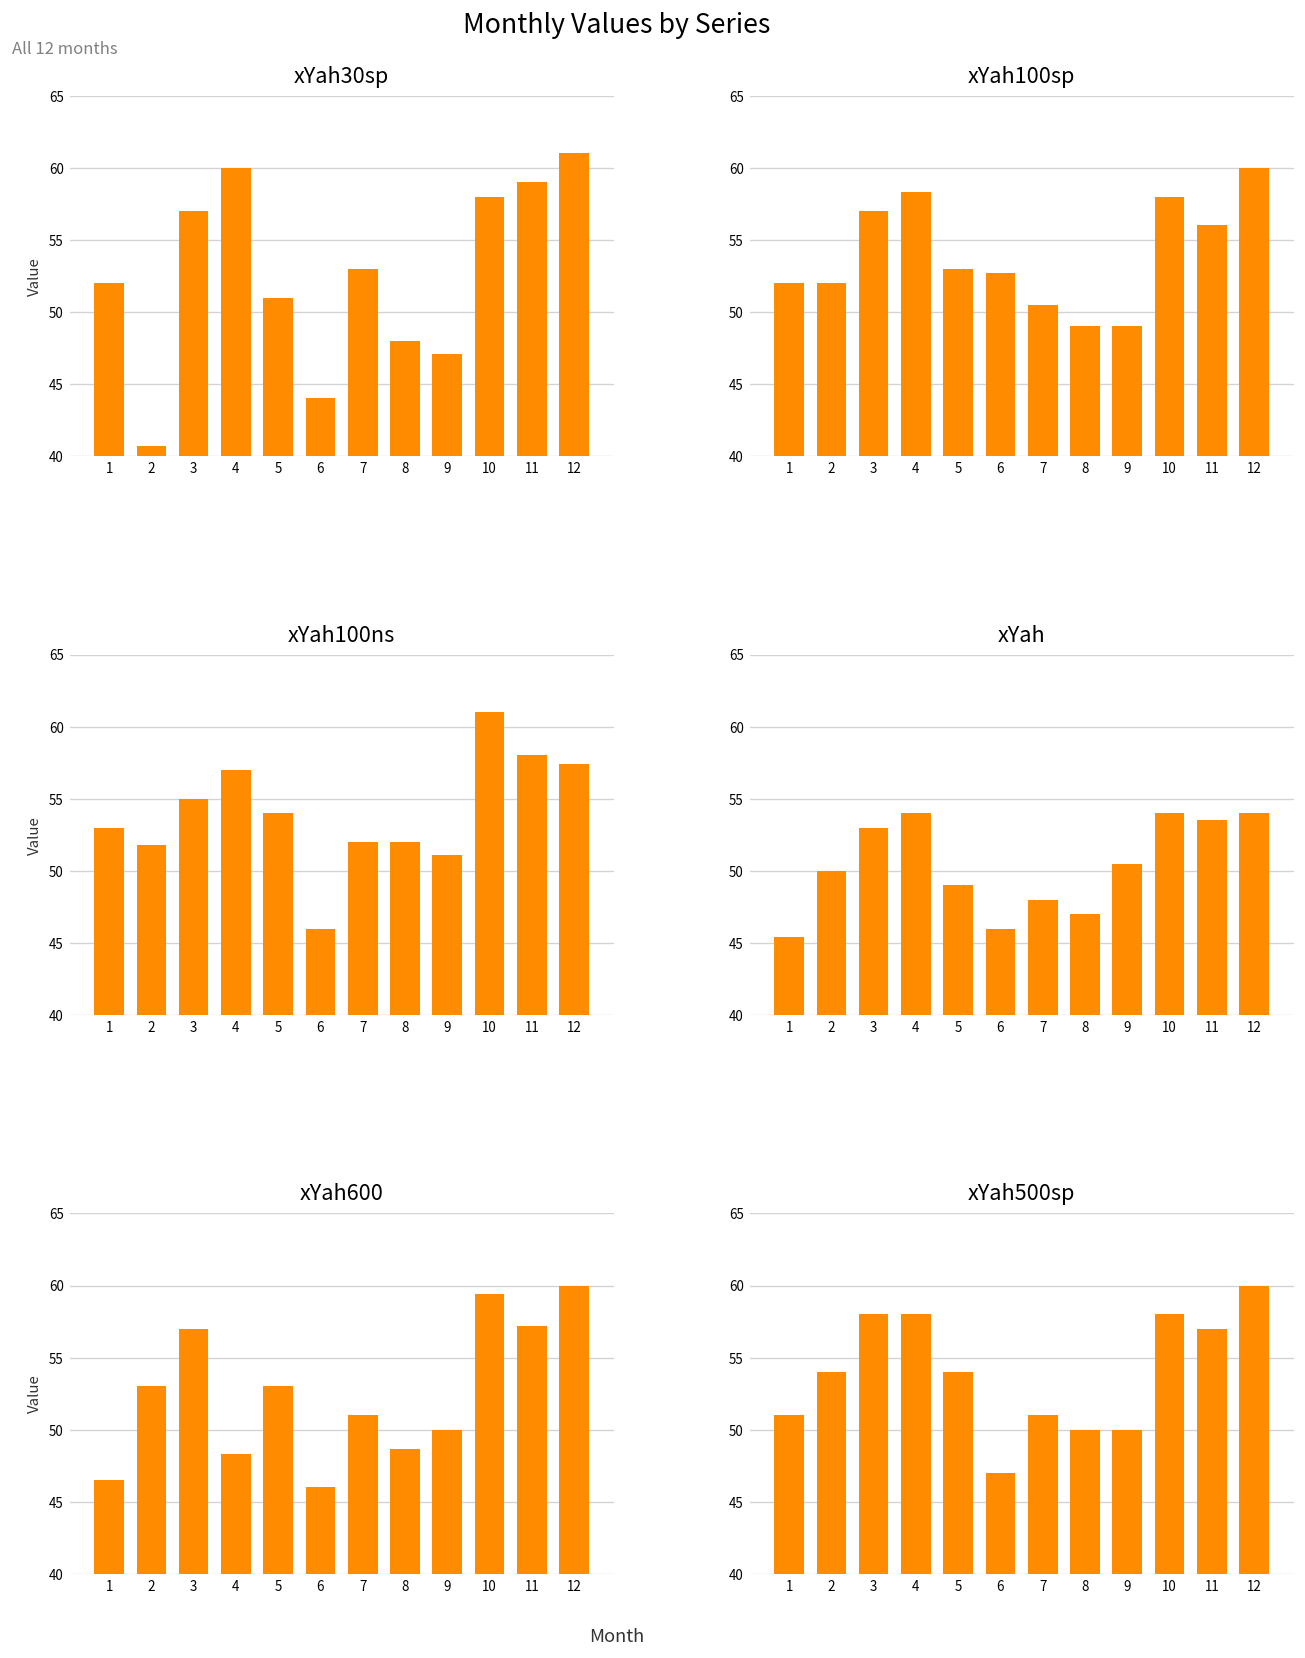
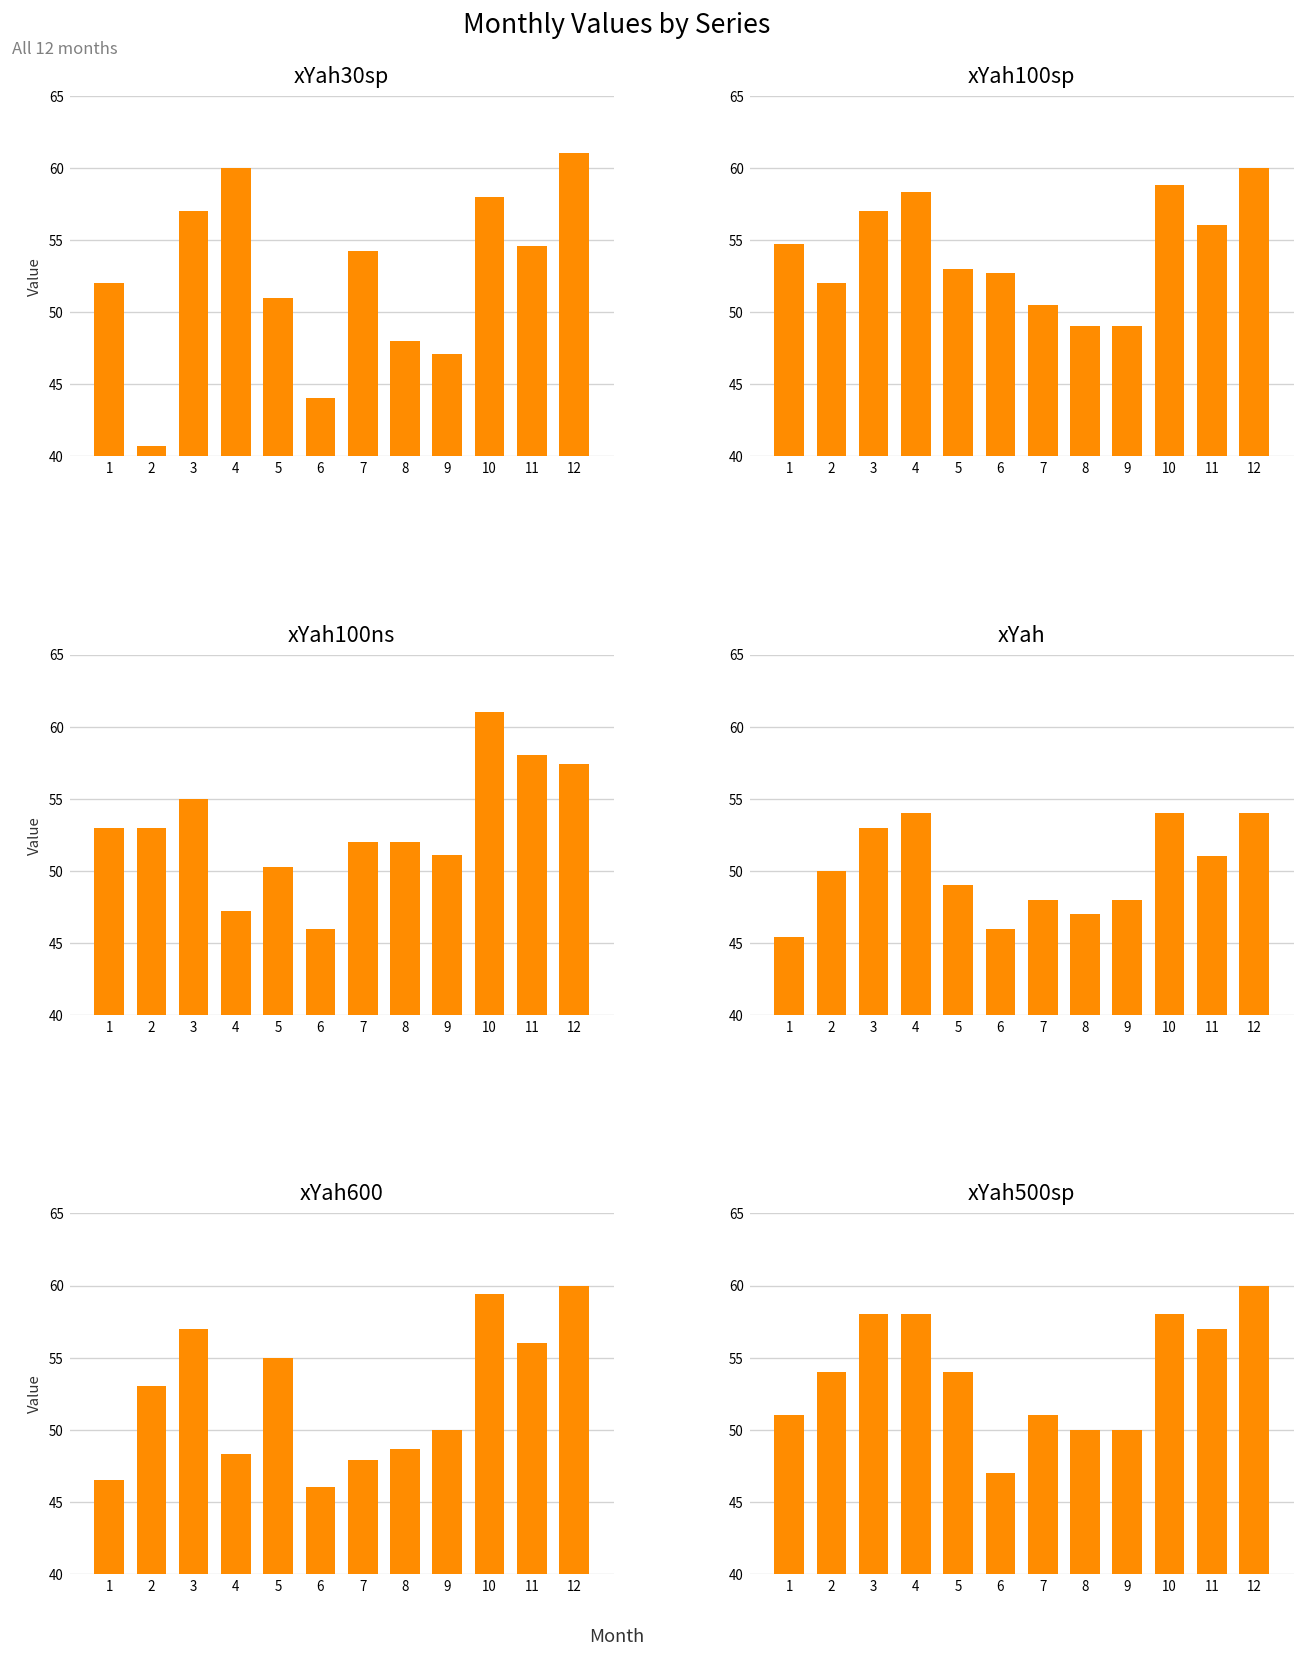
  {
    "xYah30sp": {
      "1": 52.0,
      "2": 40.7,
      "3": 57.0,
      "4": 60.0,
      "5": 51.0,
      "6": 44.0,
-     "7": 53.0,
+     "7": 54.2,
      "8": 48.0,
      "9": 47.1,
      "10": 58.0,
-     "11": 59.0,
+     "11": 54.6,
      "12": 61.0
    },
    "xYah100sp": {
-     "1": 52.0,
+     "1": 54.7,
      "2": 52.0,
      "3": 57.0,
      "4": 58.3,
      "5": 53.0,
      "6": 52.7,
      "7": 50.5,
      "8": 49.0,
      "9": 49.0,
-     "10": 58.0,
+     "10": 58.8,
      "11": 56.0,
      "12": 60.0
    },
    "xYah100ns": {
      "1": 53.0,
-     "2": 51.8,
+     "2": 53.0,
      "3": 55.0,
-     "4": 57.0,
-     "5": 54.0,
+     "4": 47.2,
+     "5": 50.3,
      "6": 46.0,
      "7": 52.0,
      "8": 52.0,
      "9": 51.1,
      "10": 61.0,
      "11": 58.0,
      "12": 57.4
    },
    "xYah": {
      "1": 45.4,
      "2": 50.0,
      "3": 53.0,
      "4": 54.0,
      "5": 49.0,
      "6": 46.0,
      "7": 48.0,
      "8": 47.0,
-     "9": 50.5,
+     "9": 48.0,
      "10": 54.0,
-     "11": 53.5,
+     "11": 51.0,
      "12": 54.0
    },
    "xYah600": {
      "1": 46.5,
      "2": 53.0,
      "3": 57.0,
      "4": 48.3,
-     "5": 53,
+     "5": 55,
      "6": 46.0,
-     "7": 51.0,
+     "7": 47.9,
      "8": 48.7,
      "9": 50.0,
      "10": 59.4,
-     "11": 57.2,
+     "11": 56.0,
      "12": 60.0
    },
    "xYah500sp": {
      "1": 51.0,
      "2": 54.0,
      "3": 58.0,
      "4": 58.0,
      "5": 54.0,
      "6": 47.0,
      "7": 51.0,
      "8": 50.0,
      "9": 50.0,
      "10": 58.0,
      "11": 57.0,
      "12": 60.0
    }
  }
